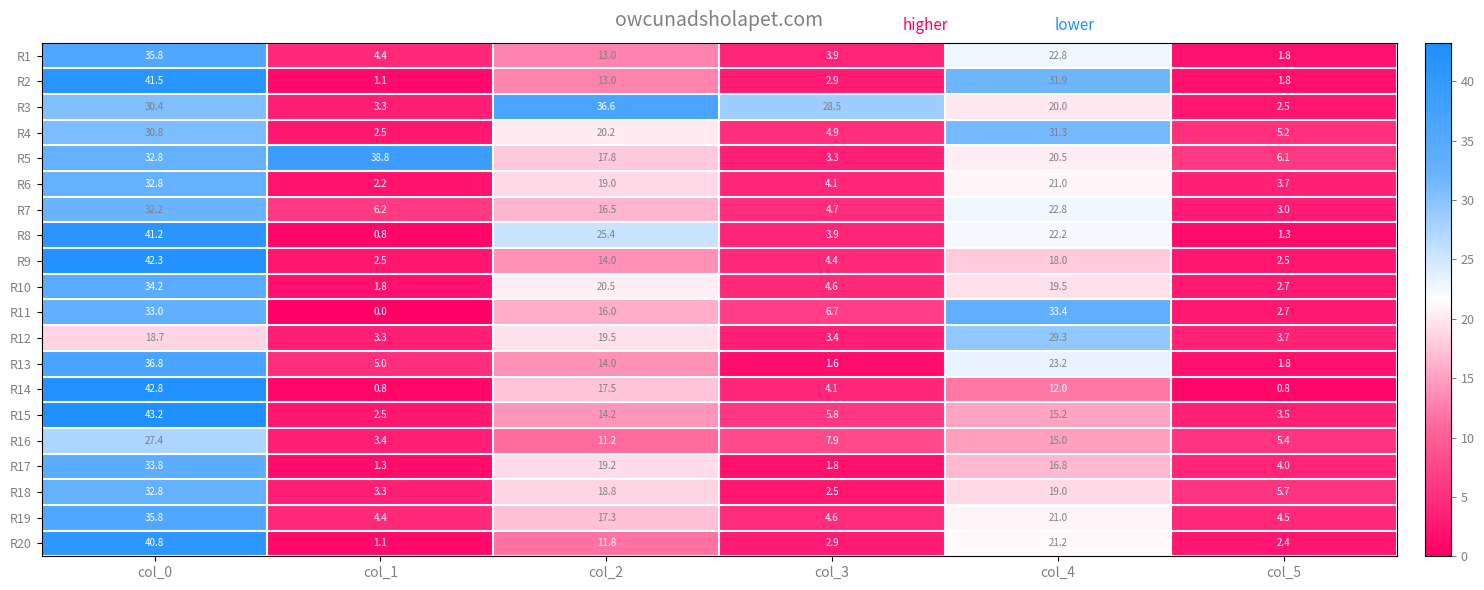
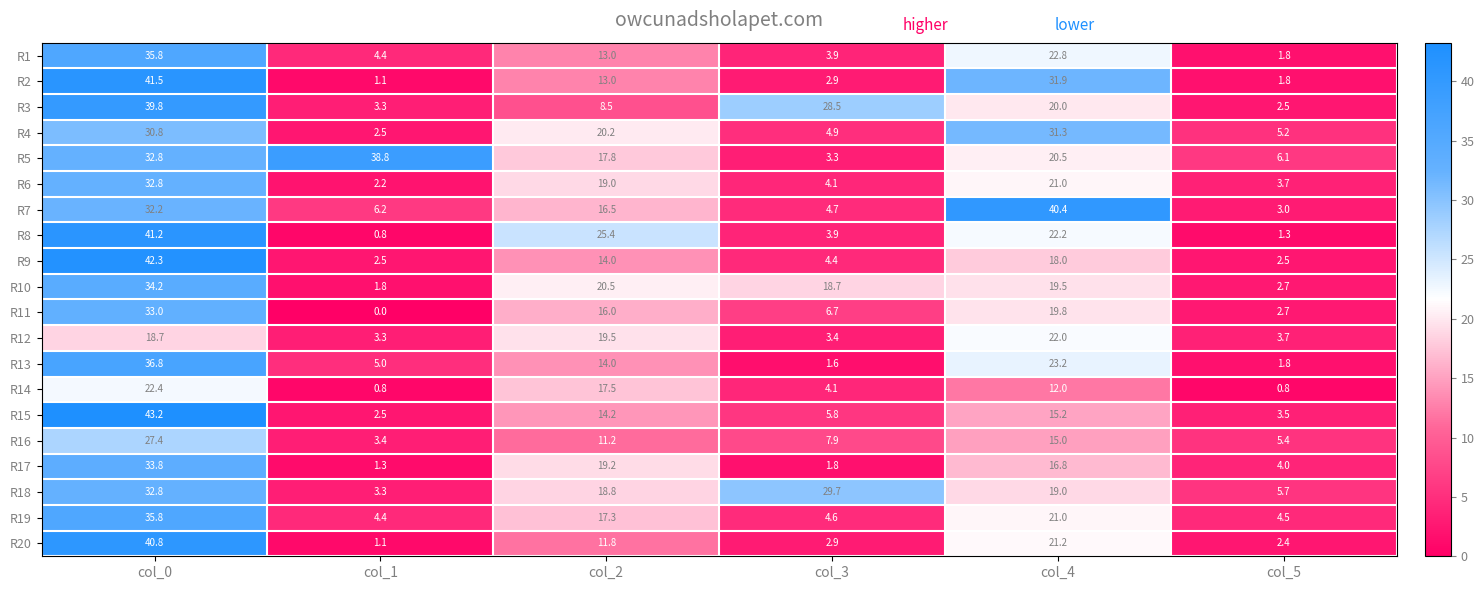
  {
    "R1": {
      "col_0": 35.8,
      "col_1": 4.4,
      "col_2": 13.0,
      "col_3": 3.9,
      "col_4": 22.8,
      "col_5": 1.8
    },
    "R2": {
      "col_0": 41.5,
      "col_1": 1.1,
      "col_2": 13.0,
      "col_3": 2.9,
      "col_4": 31.9,
      "col_5": 1.8
    },
    "R3": {
-     "col_0": 30.4,
+     "col_0": 39.8,
      "col_1": 3.3,
-     "col_2": 36.6,
+     "col_2": 8.5,
      "col_3": 28.5,
      "col_4": 20.0,
      "col_5": 2.5
    },
    "R4": {
      "col_0": 30.8,
      "col_1": 2.5,
      "col_2": 20.2,
      "col_3": 4.9,
      "col_4": 31.3,
      "col_5": 5.2
    },
    "R5": {
      "col_0": 32.8,
      "col_1": 38.8,
      "col_2": 17.8,
      "col_3": 3.3,
      "col_4": 20.5,
      "col_5": 6.1
    },
    "R6": {
      "col_0": 32.8,
      "col_1": 2.2,
      "col_2": 19.0,
      "col_3": 4.1,
      "col_4": 21.0,
      "col_5": 3.7
    },
    "R7": {
      "col_0": 32.2,
      "col_1": 6.2,
      "col_2": 16.5,
      "col_3": 4.7,
-     "col_4": 22.8,
+     "col_4": 40.4,
      "col_5": 3.0
    },
    "R8": {
      "col_0": 41.2,
      "col_1": 0.8,
      "col_2": 25.4,
      "col_3": 3.9,
      "col_4": 22.2,
      "col_5": 1.3
    },
    "R9": {
      "col_0": 42.3,
      "col_1": 2.5,
      "col_2": 14.0,
      "col_3": 4.4,
      "col_4": 18.0,
      "col_5": 2.5
    },
    "R10": {
      "col_0": 34.2,
      "col_1": 1.8,
      "col_2": 20.5,
-     "col_3": 4.6,
+     "col_3": 18.7,
      "col_4": 19.5,
      "col_5": 2.7
    },
    "R11": {
      "col_0": 33.0,
      "col_1": 0.0,
      "col_2": 16.0,
      "col_3": 6.7,
-     "col_4": 33.4,
+     "col_4": 19.8,
      "col_5": 2.7
    },
    "R12": {
      "col_0": 18.7,
      "col_1": 3.3,
      "col_2": 19.5,
      "col_3": 3.4,
-     "col_4": 29.3,
+     "col_4": 22.0,
      "col_5": 3.7
    },
    "R13": {
      "col_0": 36.8,
      "col_1": 5.0,
      "col_2": 14.0,
      "col_3": 1.6,
      "col_4": 23.2,
      "col_5": 1.8
    },
    "R14": {
-     "col_0": 42.8,
+     "col_0": 22.4,
      "col_1": 0.8,
      "col_2": 17.5,
      "col_3": 4.1,
      "col_4": 12.0,
      "col_5": 0.8
    },
    "R15": {
      "col_0": 43.2,
      "col_1": 2.5,
      "col_2": 14.2,
      "col_3": 5.8,
      "col_4": 15.2,
      "col_5": 3.5
    },
    "R16": {
      "col_0": 27.4,
      "col_1": 3.4,
      "col_2": 11.2,
      "col_3": 7.9,
      "col_4": 15.0,
      "col_5": 5.4
    },
    "R17": {
      "col_0": 33.8,
      "col_1": 1.3,
      "col_2": 19.2,
      "col_3": 1.8,
      "col_4": 16.8,
      "col_5": 4.0
    },
    "R18": {
      "col_0": 32.8,
      "col_1": 3.3,
      "col_2": 18.8,
-     "col_3": 2.5,
+     "col_3": 29.7,
      "col_4": 19.0,
      "col_5": 5.7
    },
    "R19": {
      "col_0": 35.8,
      "col_1": 4.4,
      "col_2": 17.3,
      "col_3": 4.6,
      "col_4": 21.0,
      "col_5": 4.5
    },
    "R20": {
      "col_0": 40.8,
      "col_1": 1.1,
      "col_2": 11.8,
      "col_3": 2.9,
      "col_4": 21.2,
      "col_5": 2.4
    }
  }
